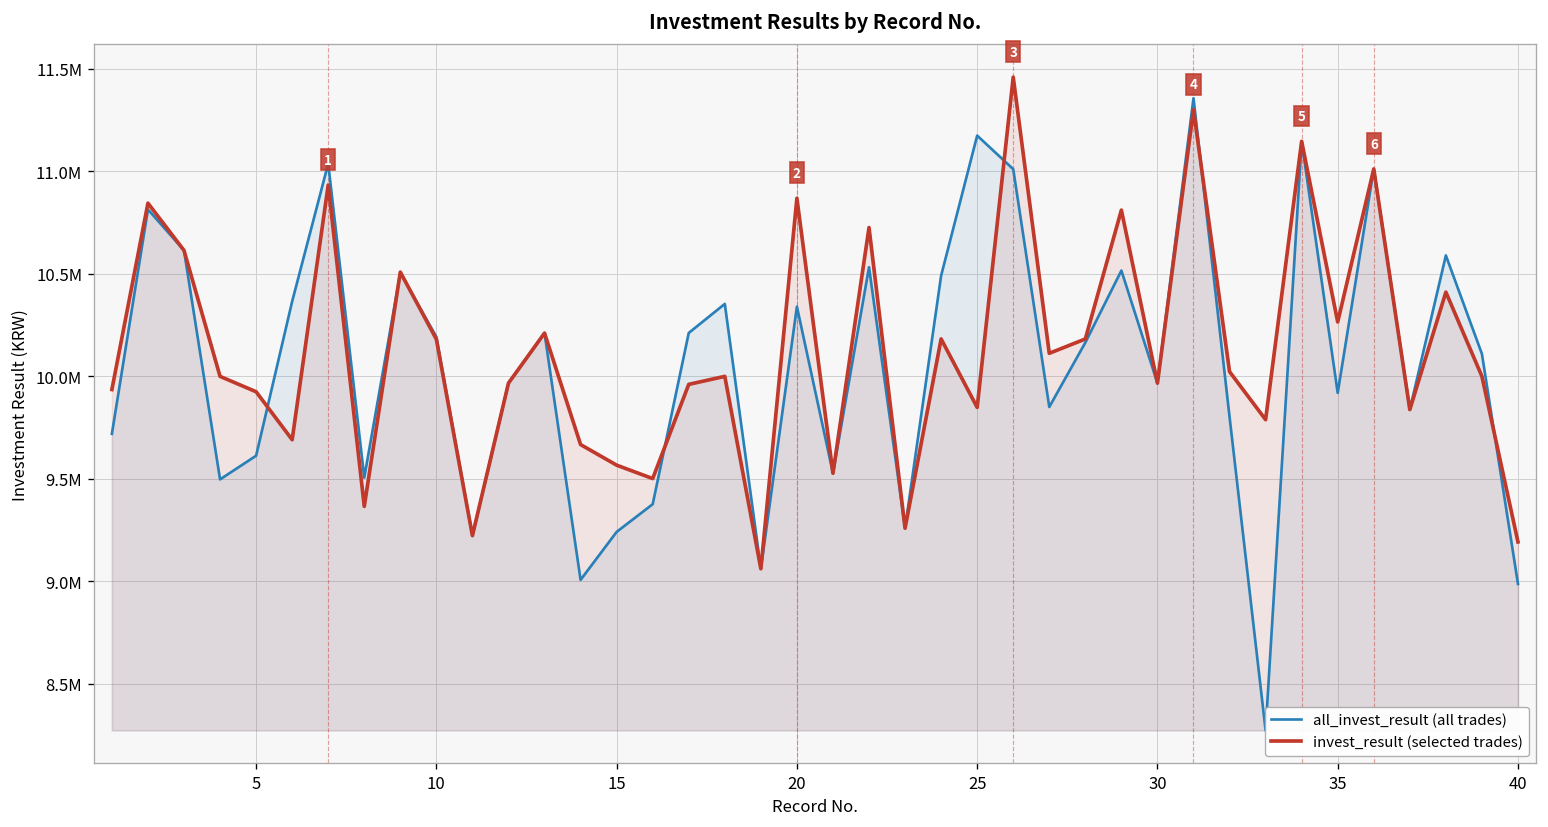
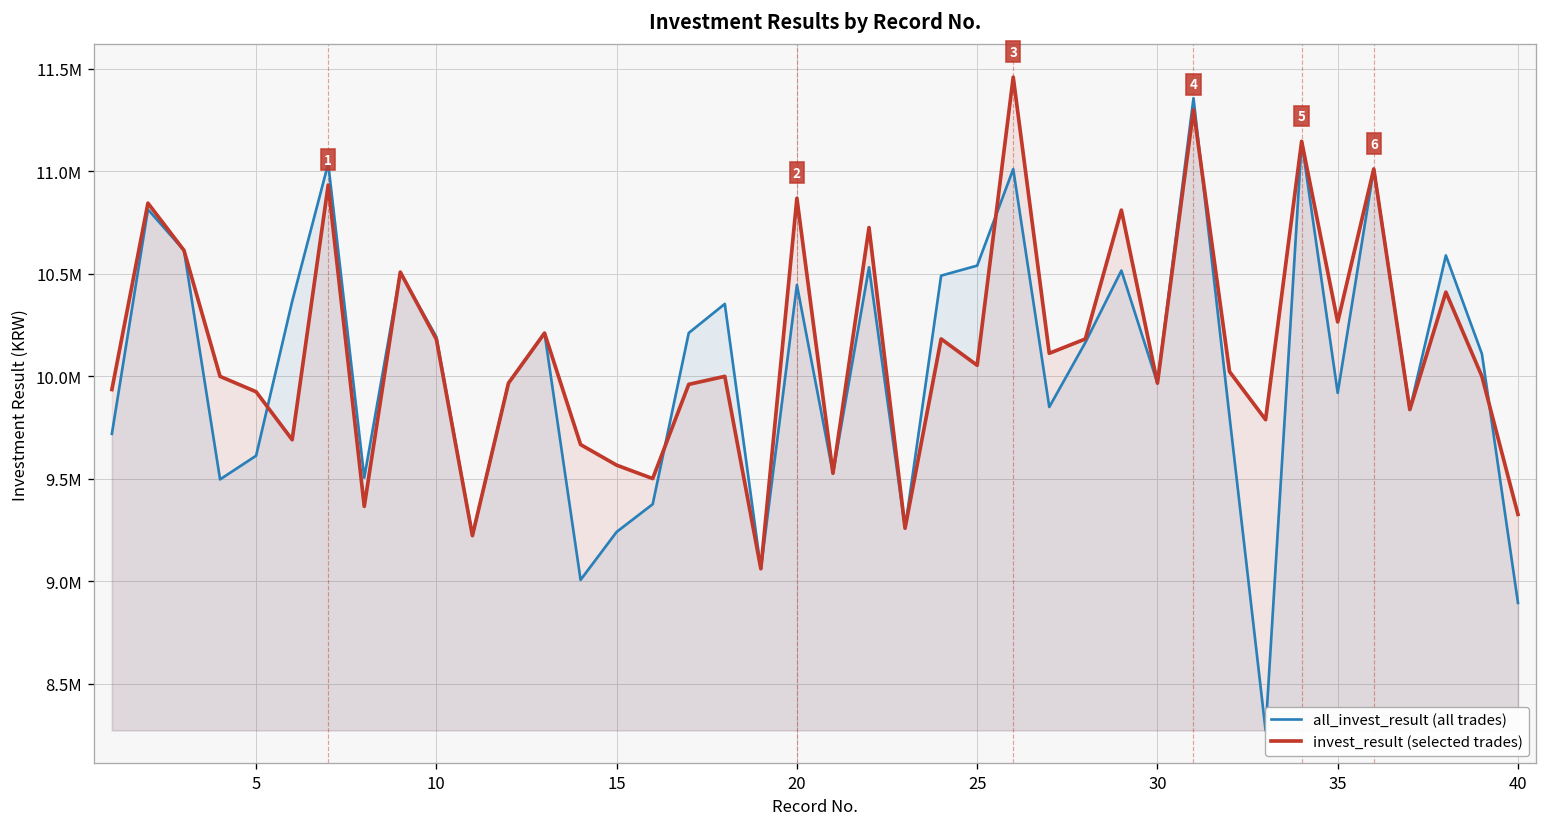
  {
    "all_invest_result (all trades)": {
      "5": 9610000,
      "15": 9240000,
-     "20": 10340000,
-     "25": 11170000,
+     "20": 10450000,
+     "25": 10540000,
      "35": 9920000,
-     "40": 8990000
+     "40": 8900000
    },
    "invest_result (selected trades)": {
      "5": 9920000,
      "15": 9570000,
-     "25": 9850000,
+     "25": 10050000,
      "35": 10270000,
-     "40": 9190000
+     "40": 9330000
    }
  }
